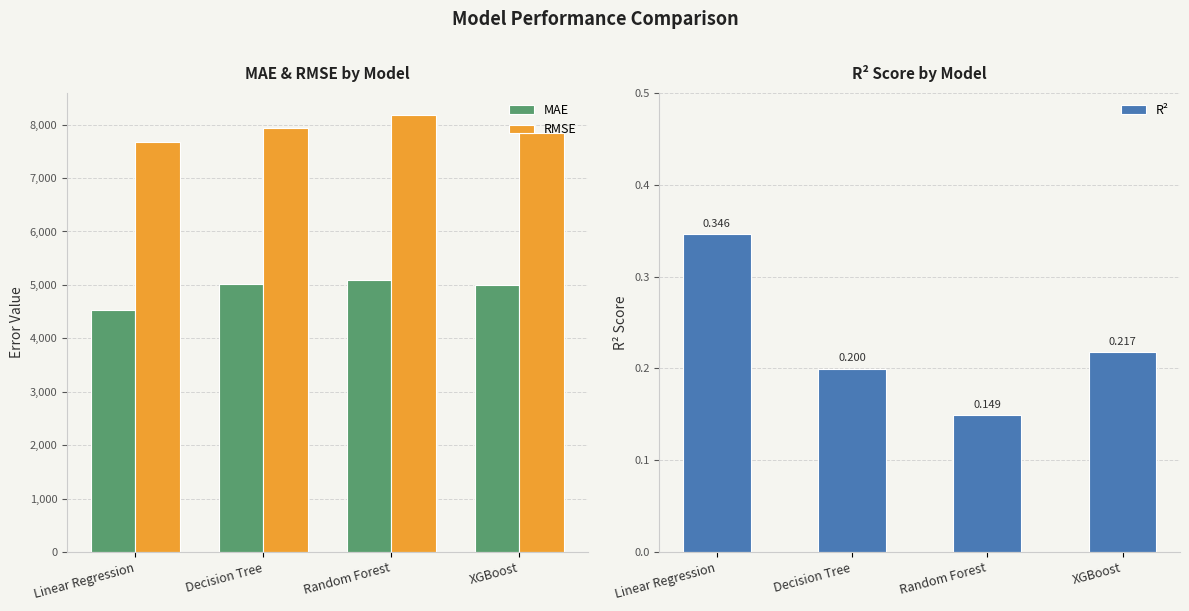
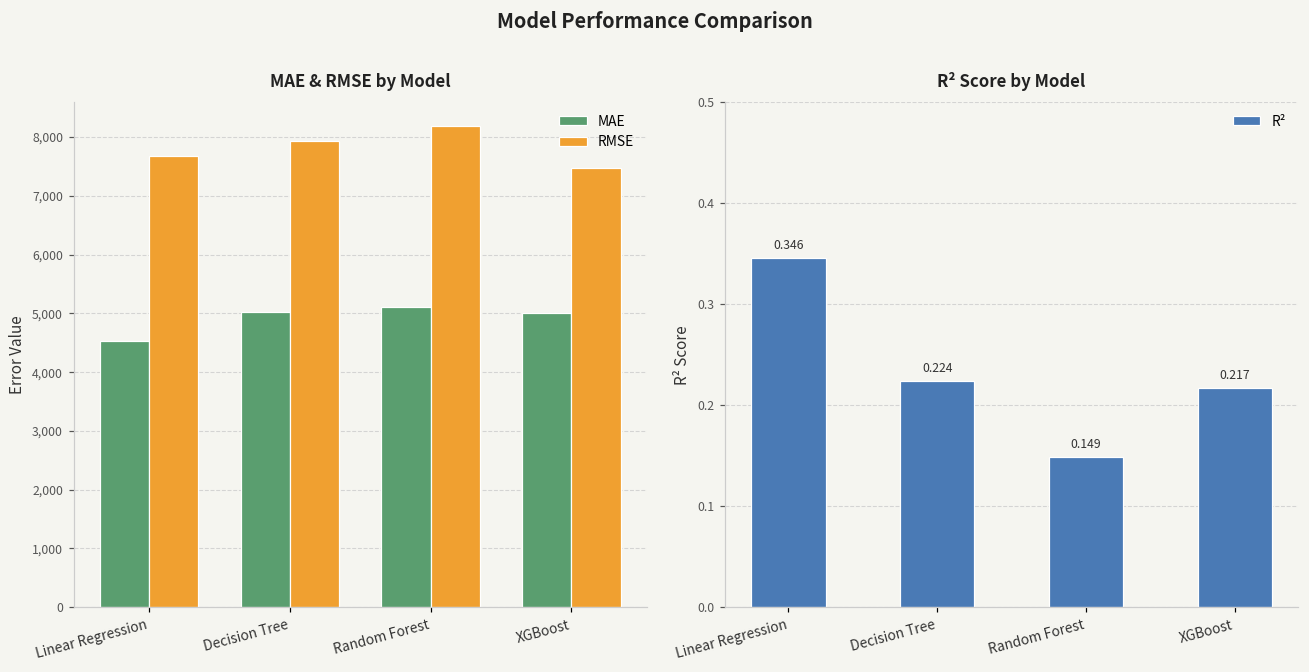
  {
    "MAE & RMSE by Model": {
      "MAE": {
        "Linear Regression": "4,500",
        "Decision Tree": "5,000",
        "Random Forest": "5,100",
        "XGBoost": "5,000"
      },
      "RMSE": {
        "Linear Regression": "7,700",
        "Decision Tree": "7,900",
        "Random Forest": "8,200",
-       "XGBoost": "7,800"
+       "XGBoost": "7,500"
      }
    },
    "R² Score by Model": {
      "Linear Regression": "0.346",
-     "Decision Tree": "0.200",
+     "Decision Tree": "0.224",
      "Random Forest": "0.149",
      "XGBoost": "0.217"
    }
  }
